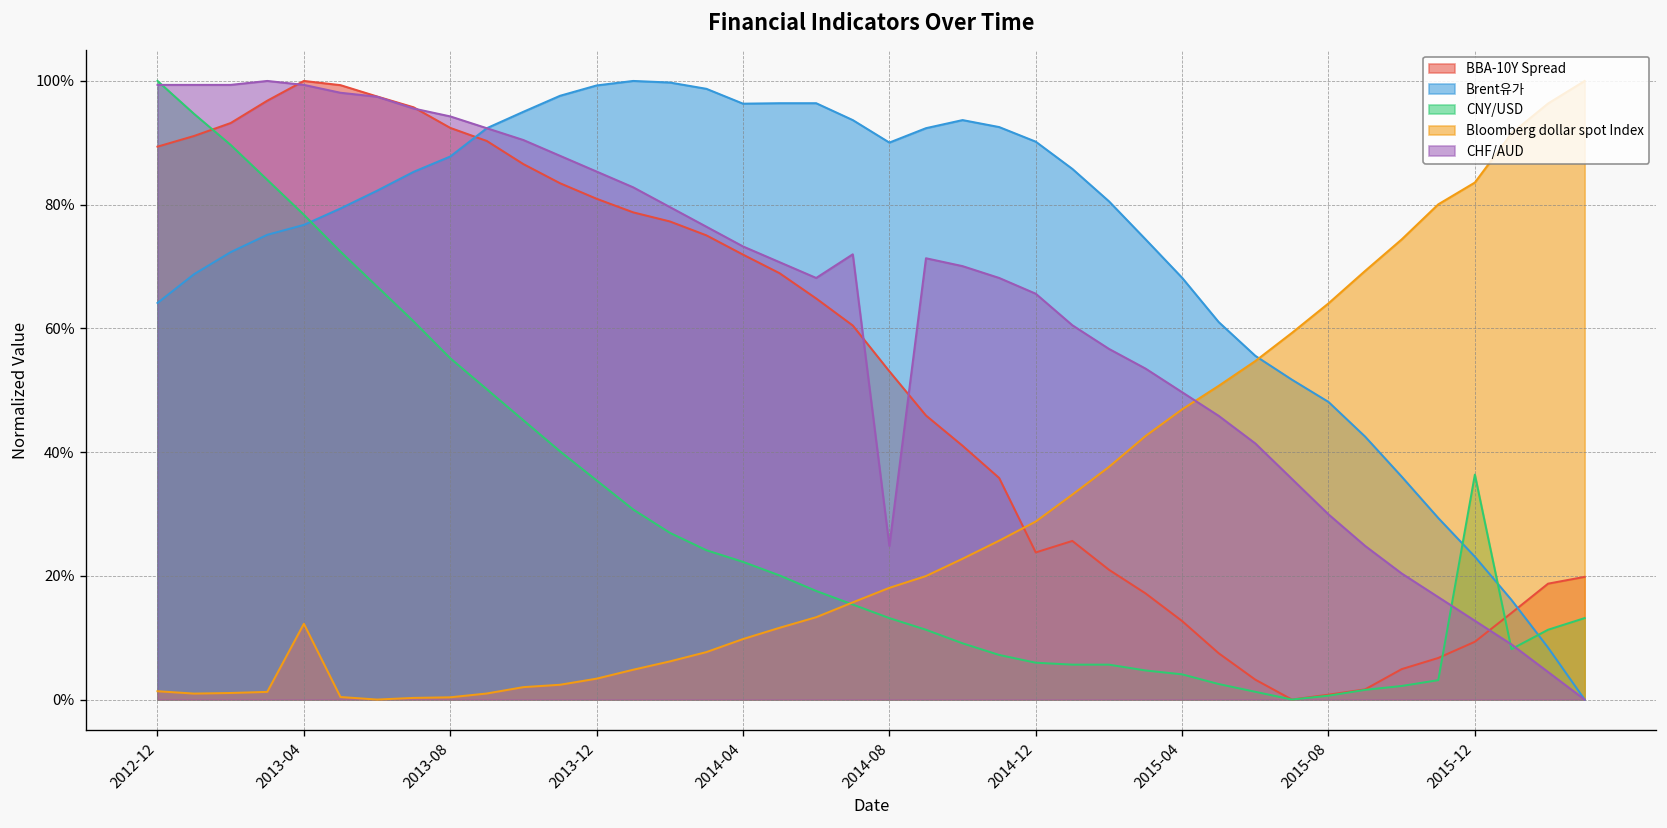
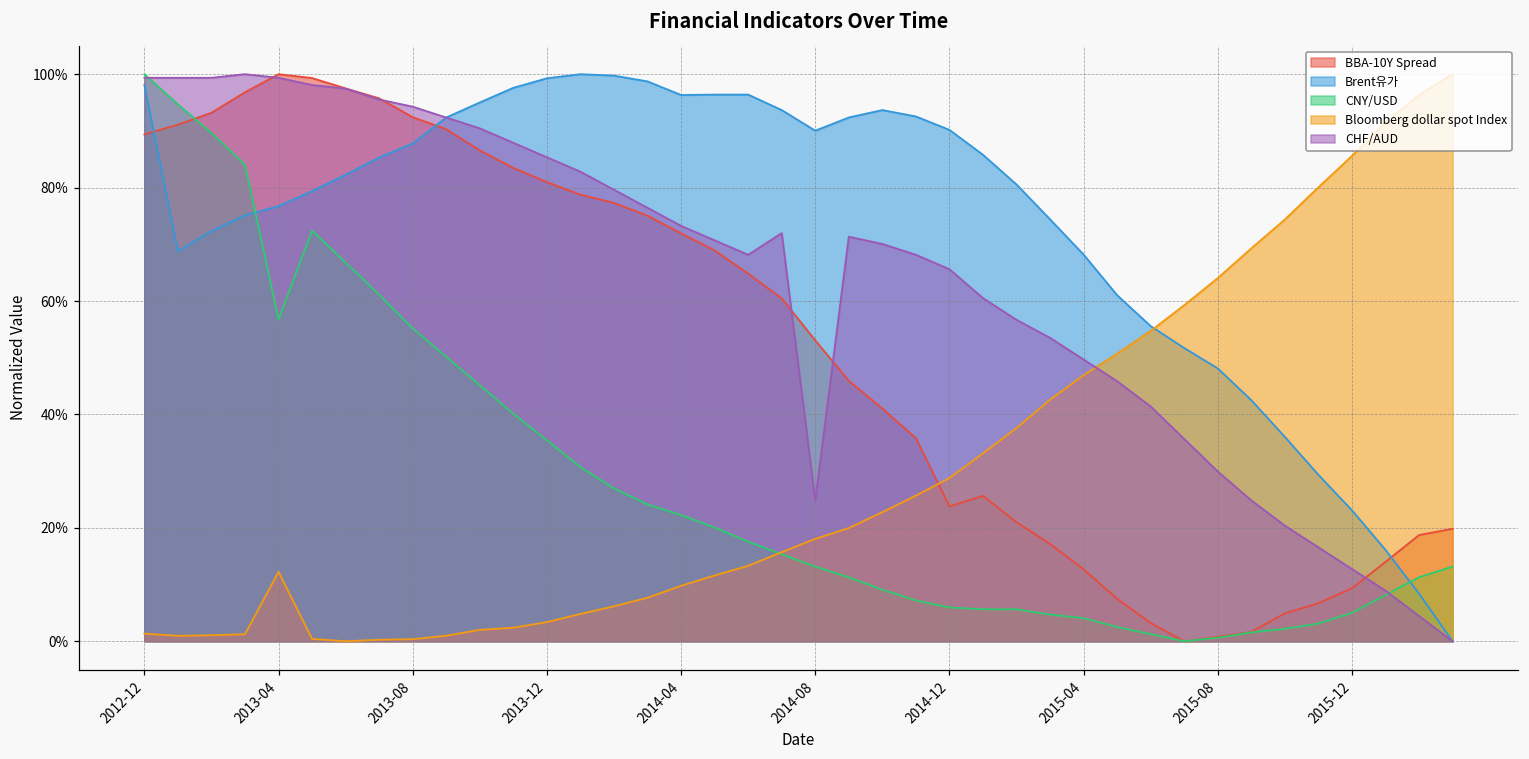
  {
    "BBA-10Y Spread": {
      "2012-12": "89%",
      "2013-04": "100%",
      "2013-08": "92%",
      "2013-12": "81%",
      "2014-04": "72%",
      "2014-08": "53%",
      "2014-12": "24%",
      "2015-04": "13%",
      "2015-12": "9%"
    },
    "Brent유가": {
-     "2012-12": "64%",
+     "2012-12": "98%",
      "2013-04": "77%",
      "2013-08": "88%",
      "2013-12": "99%",
      "2014-04": "96%",
      "2014-08": "90%",
      "2014-12": "90%",
      "2015-04": "68%",
      "2015-08": "48%",
      "2015-12": "23%"
    },
    "CNY/USD": {
      "2012-12": "100%",
-     "2013-04": "78%",
+     "2013-04": "57%",
      "2013-08": "55%",
      "2013-12": "35%",
      "2014-04": "22%",
      "2014-08": "13%",
      "2014-12": "6%",
      "2015-04": "4%",
-     "2015-12": "36%"
+     "2015-12": "5%"
    },
    "Bloomberg dollar spot Index": {
      "2012-12": "1%",
      "2013-04": "12%",
      "2013-08": "0%",
      "2013-12": "3%",
      "2014-04": "10%",
      "2014-08": "18%",
      "2014-12": "29%",
      "2015-04": "47%",
      "2015-08": "64%",
-     "2015-12": "84%"
+     "2015-12": "86%"
    },
    "CHF/AUD": {
      "2012-12": "99%",
      "2013-04": "99%",
      "2013-08": "94%",
      "2013-12": "85%",
      "2014-04": "73%",
      "2014-08": "25%",
      "2014-12": "66%",
      "2015-04": "50%",
      "2015-08": "30%",
      "2015-12": "13%"
    }
  }
